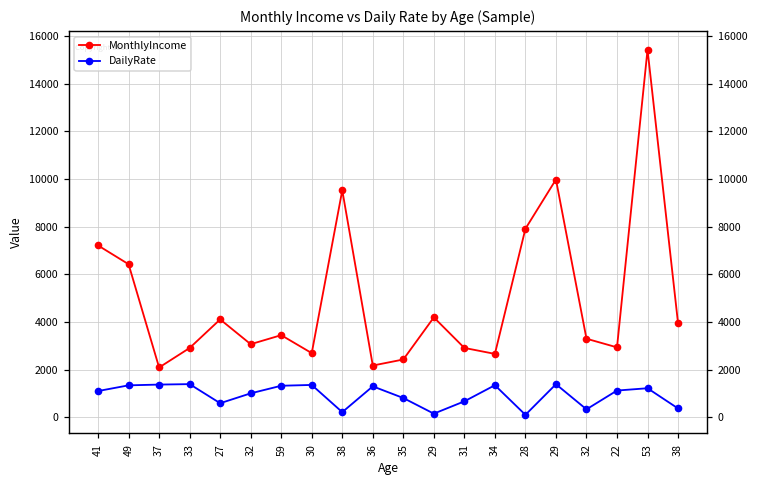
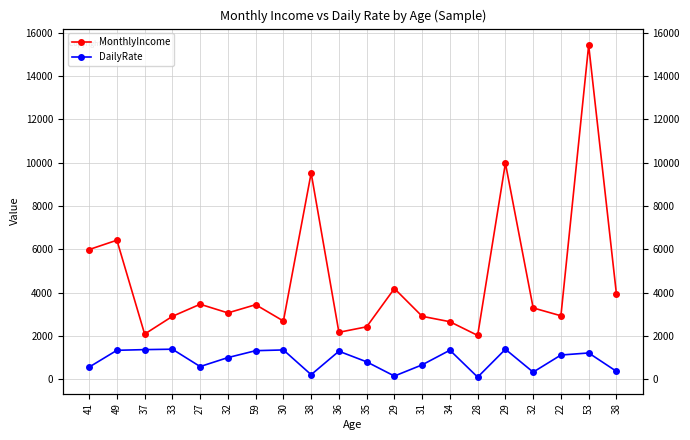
  {
    "MonthlyIncome": {
-     "41": 7200,
+     "41": 6000,
      "49": 6400,
      "37": 2100,
      "33": 2900,
-     "27": 4100,
+     "27": 3500,
      "59": 3400,
      "30": 2700,
      "36": 2200,
      "35": 2400,
      "31": 2900,
      "34": 2700,
-     "28": 7900,
+     "28": 2000,
      "22": 2900,
      "53": 15400
    },
    "DailyRate": {
-     "41": 1100,
+     "41": 600,
      "49": 1300,
      "37": 1400,
      "33": 1400,
      "27": 600,
      "59": 1300,
      "30": 1400,
      "36": 1300,
      "35": 800,
      "31": 700,
      "34": 1300,
      "28": 100,
      "22": 1100,
      "53": 1200
    }
  }
